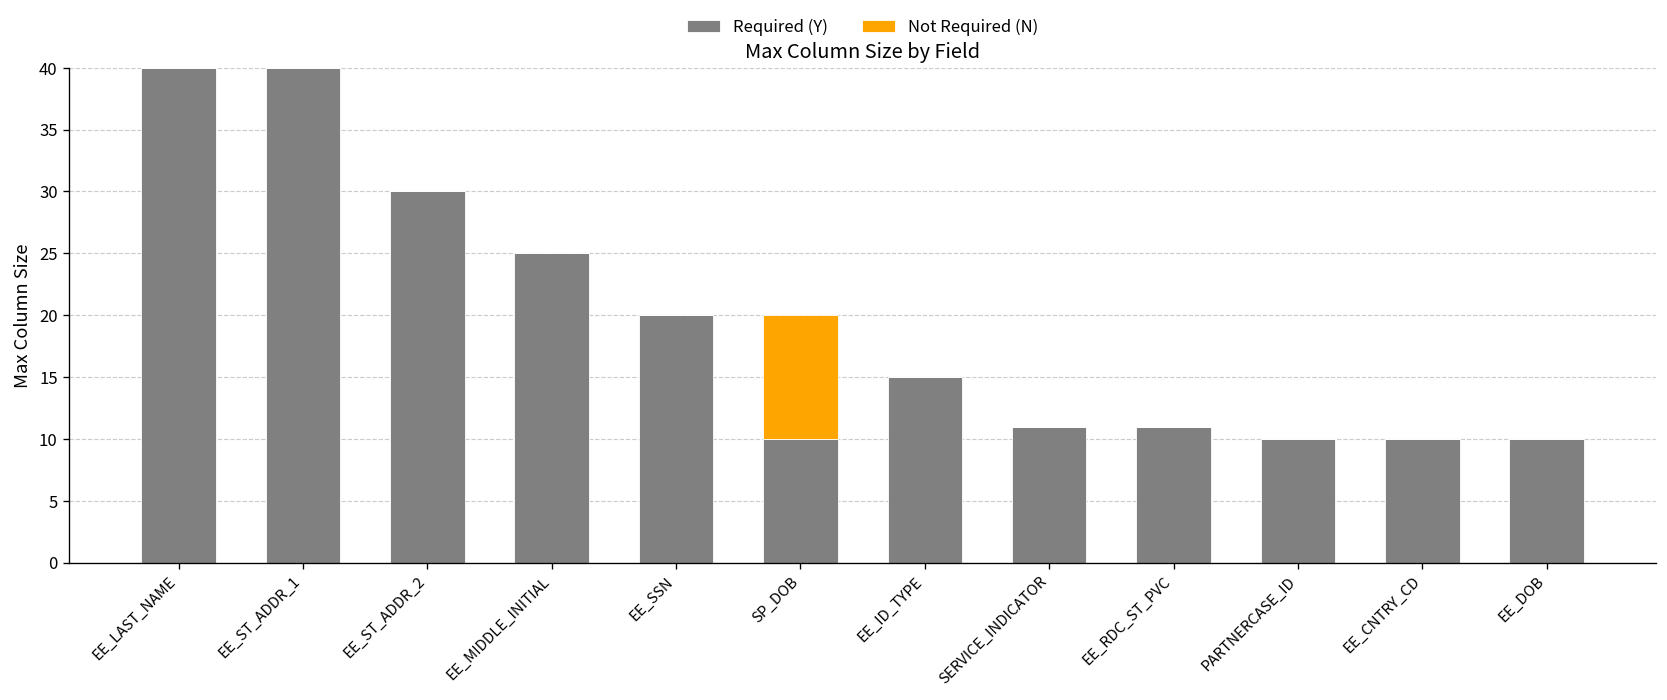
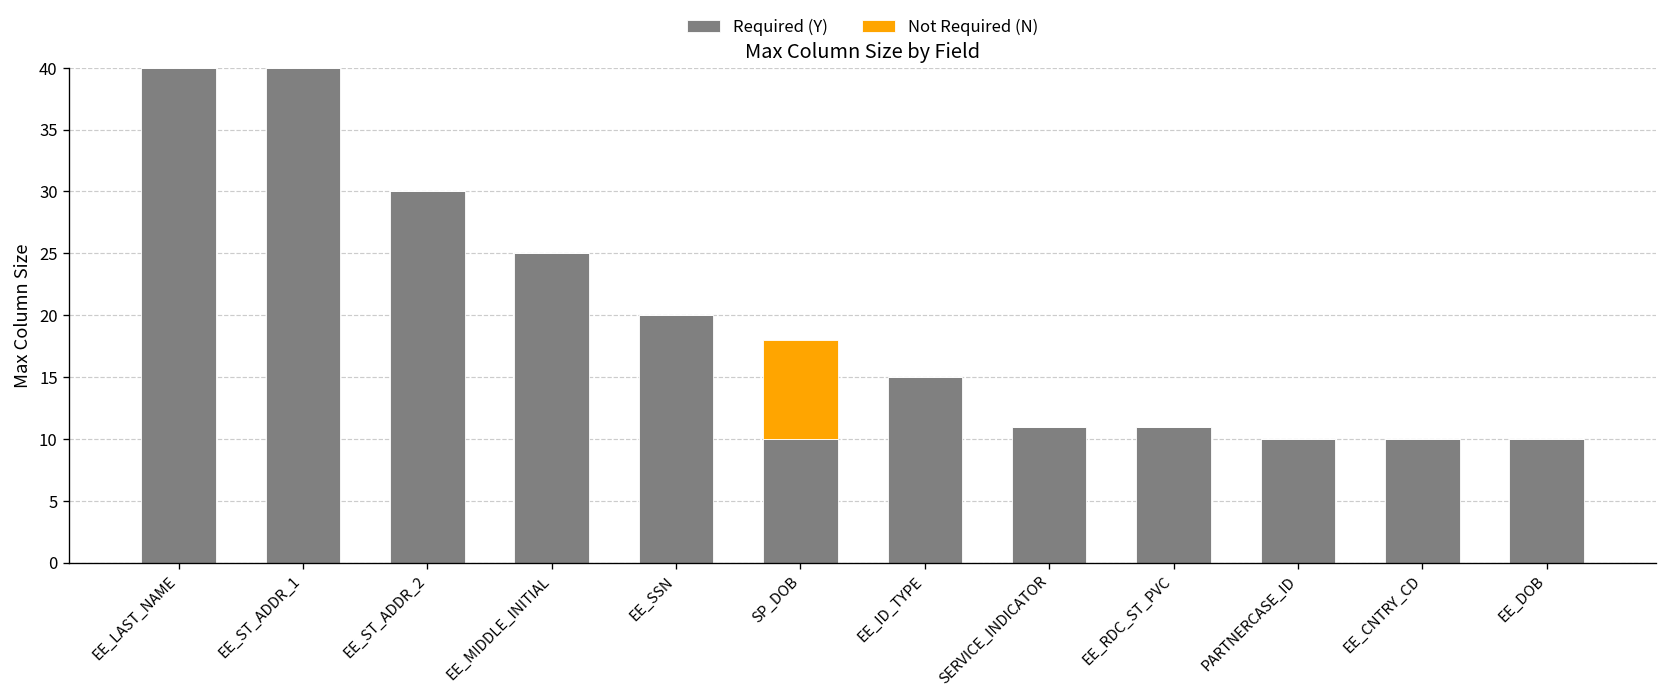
  {
    "Required (Y)": {
      "EE_LAST_NAME": 40,
      "EE_ST_ADDR_1": 40,
      "EE_ST_ADDR_2": 30,
      "EE_MIDDLE_INITIAL": 25,
      "EE_SSN": 20,
      "SP_DOB": 10,
      "EE_ID_TYPE": 15,
      "SERVICE_INDICATOR": 11,
      "EE_RDC_ST_PVC": 11,
      "PARTNERCASE_ID": 10,
      "EE_CNTRY_CD": 10,
      "EE_DOB": 10
    },
    "Not Required (N)": {
-     "SP_DOB": 10
+     "SP_DOB": 8
    }
  }
